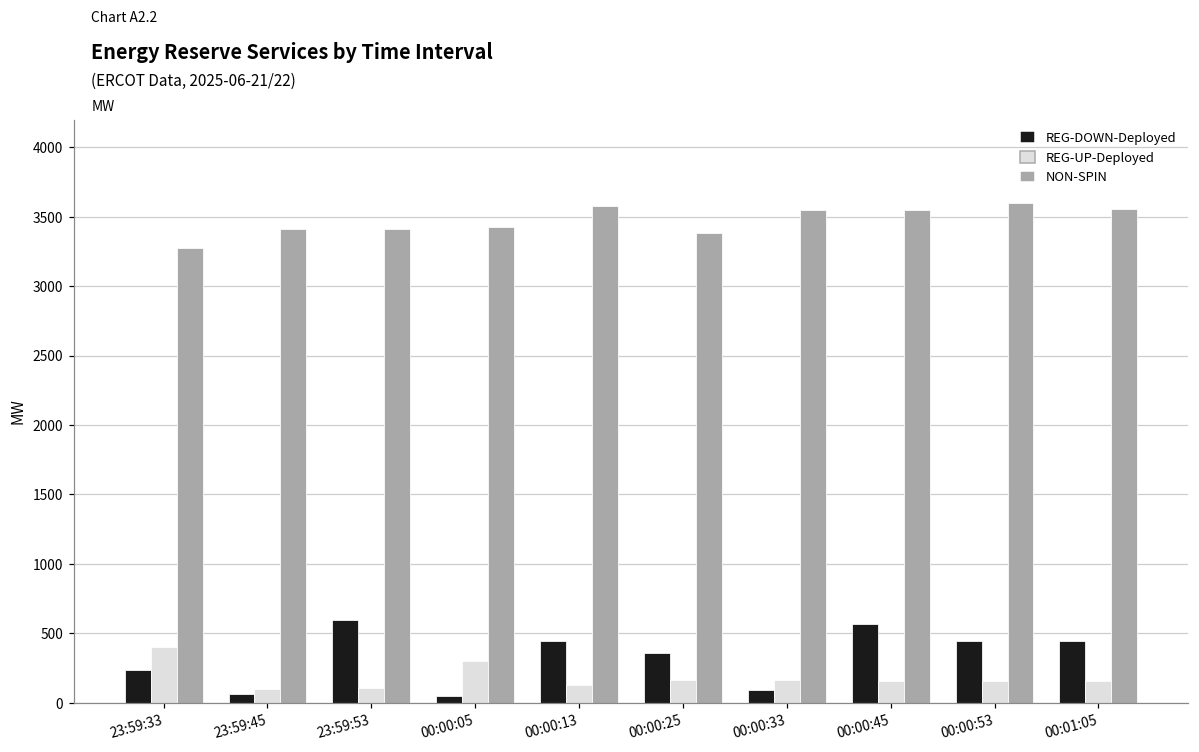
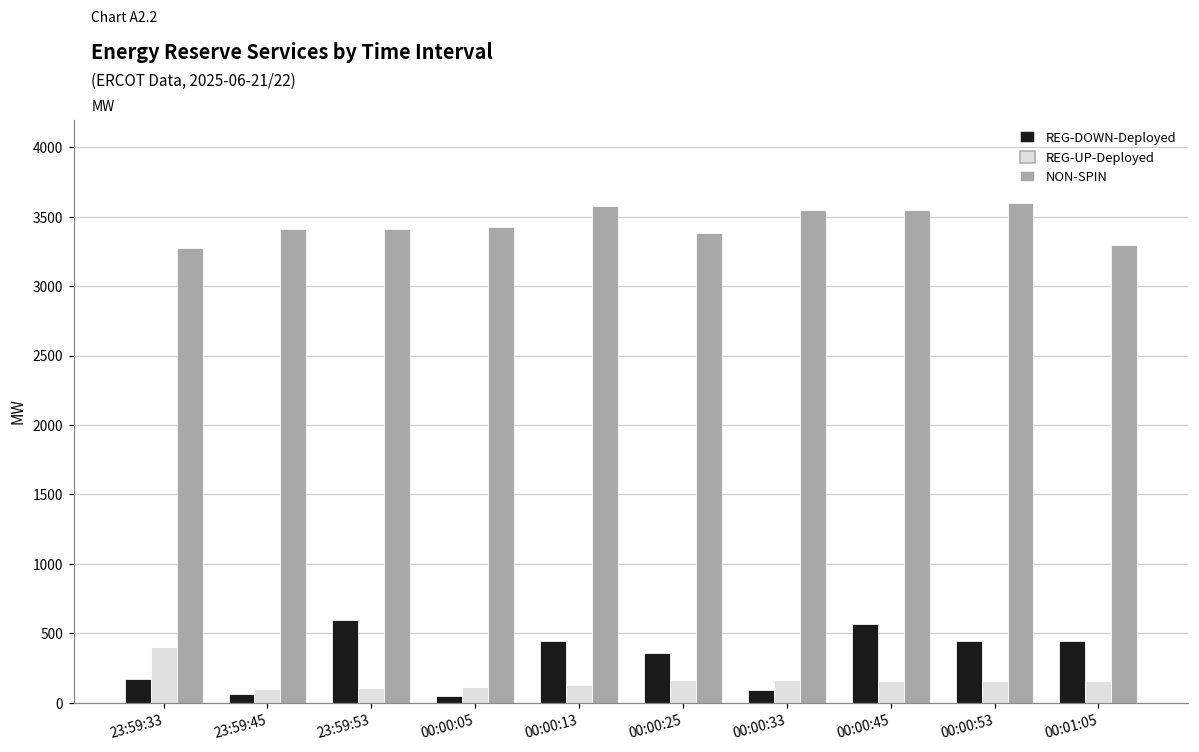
  {
    "REG-DOWN-Deployed": {
-     "23:59:33": 240,
+     "23:59:33": 170,
      "23:59:45": 60,
      "23:59:53": 600,
      "00:00:05": 50,
      "00:00:13": 440,
      "00:00:25": 360,
      "00:00:33": 90,
      "00:00:45": 560,
      "00:00:53": 440,
      "00:01:05": 440
    },
    "REG-UP-Deployed": {
      "23:59:33": 400,
      "23:59:45": 100,
      "23:59:53": 110,
-     "00:00:05": 300,
+     "00:00:05": 110,
      "00:00:13": 130,
      "00:00:25": 170,
      "00:00:33": 170,
      "00:00:45": 160,
      "00:00:53": 160,
      "00:01:05": 160
    },
    "NON-SPIN": {
      "23:59:33": 3280,
      "23:59:45": 3410,
      "23:59:53": 3410,
      "00:00:05": 3430,
      "00:00:13": 3580,
      "00:00:25": 3380,
      "00:00:33": 3550,
      "00:00:45": 3550,
      "00:00:53": 3600,
-     "00:01:05": 3560
+     "00:01:05": 3300
    }
  }
